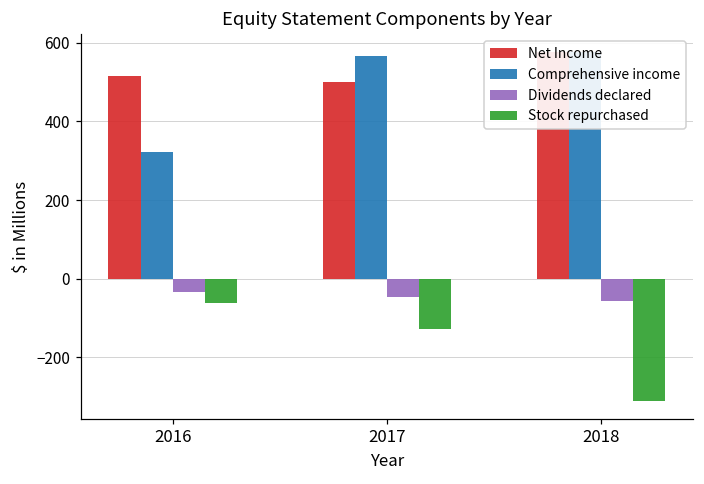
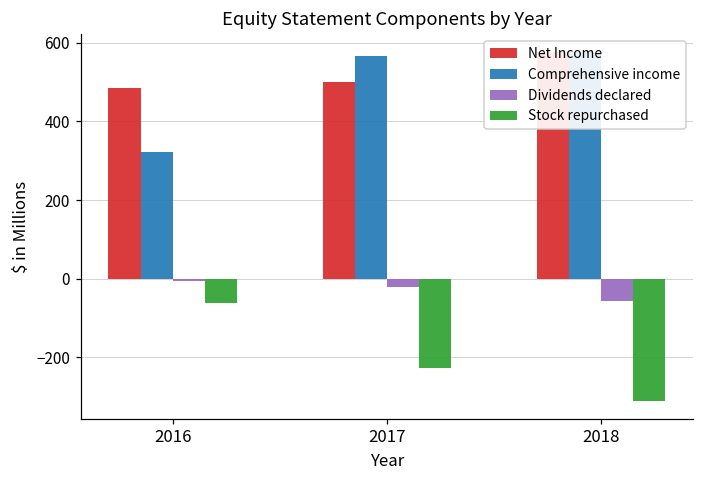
  {
    "Net Income": {
-     "2016": 520,
+     "2016": 490,
      "2017": 500
    },
    "Comprehensive income": {
      "2016": 320,
      "2017": 570
    },
    "Dividends declared": {
-     "2016": -40,
-     "2017": -50,
+     "2016": -10,
+     "2017": -20,
      "2018": -60
    },
    "Stock repurchased": {
      "2016": -60,
-     "2017": -130,
+     "2017": -230,
      "2018": -310
    }
  }
